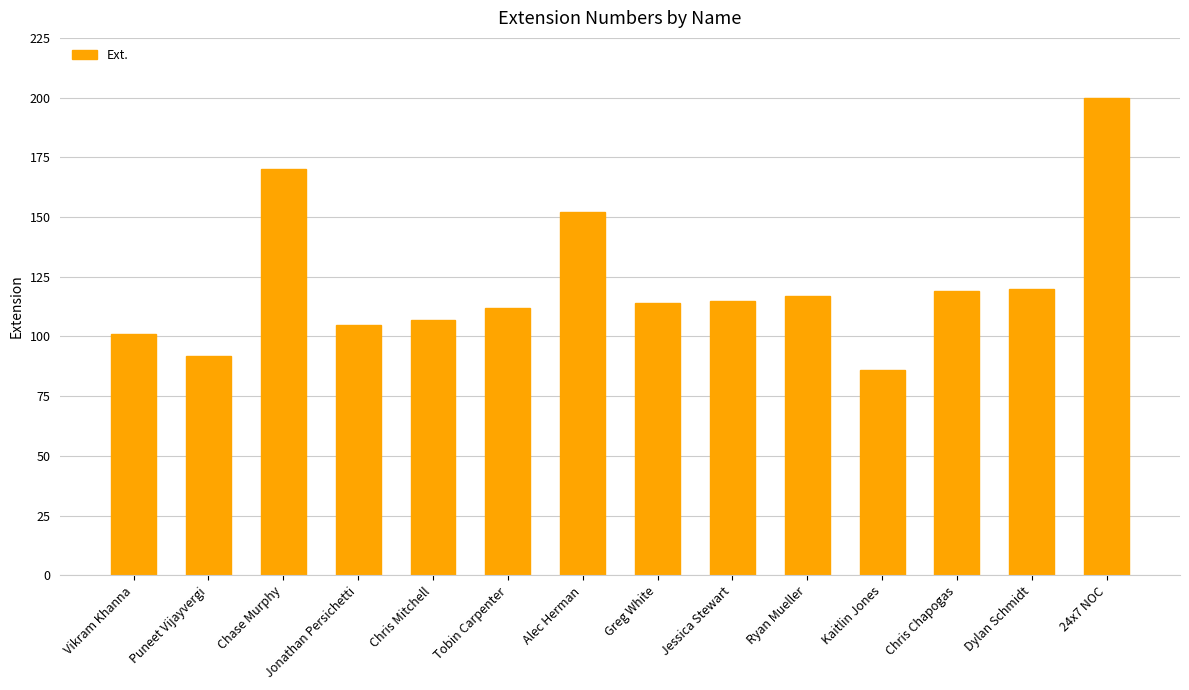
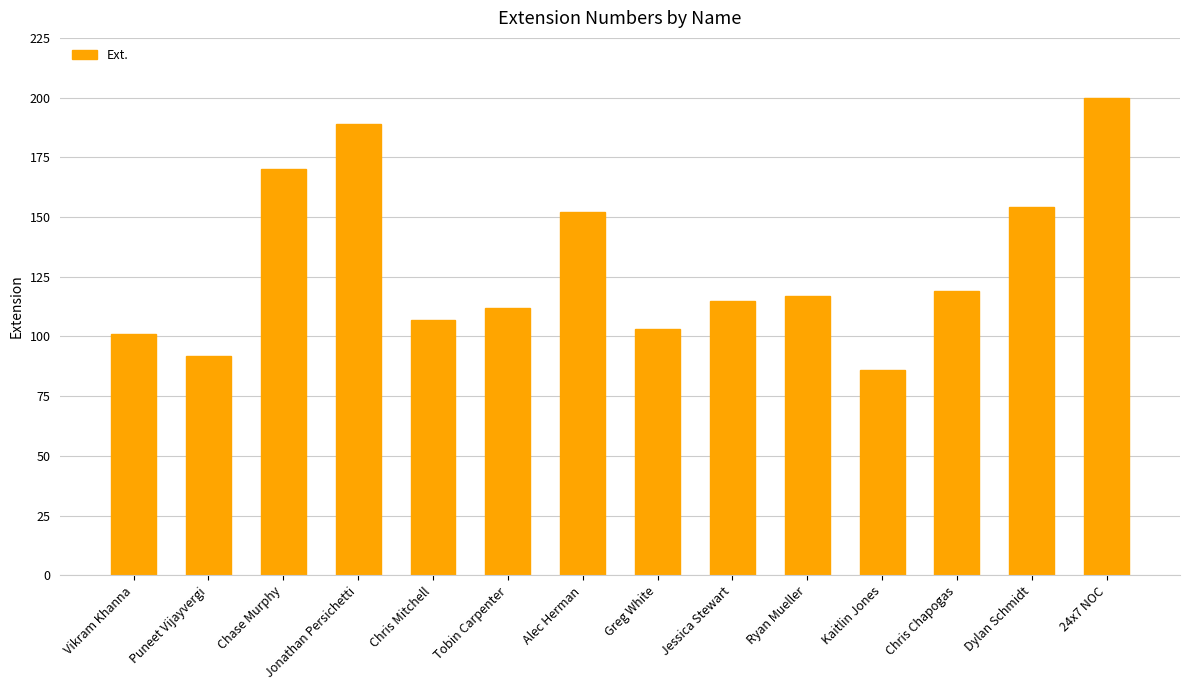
  {
    "Vikram Khanna": 101,
    "Puneet Vijayvergi": 92,
    "Chase Murphy": 170,
-   "Jonathan Persichetti": 105,
+   "Jonathan Persichetti": 189,
    "Chris Mitchell": 107,
    "Tobin Carpenter": 112,
    "Alec Herman": 152,
-   "Greg White": 114,
+   "Greg White": 103,
    "Jessica Stewart": 115,
    "Ryan Mueller": 117,
    "Kaitlin Jones": 86,
    "Chris Chapogas": 119,
-   "Dylan Schmidt": 120,
+   "Dylan Schmidt": 154,
    "24x7 NOC": 200
  }
